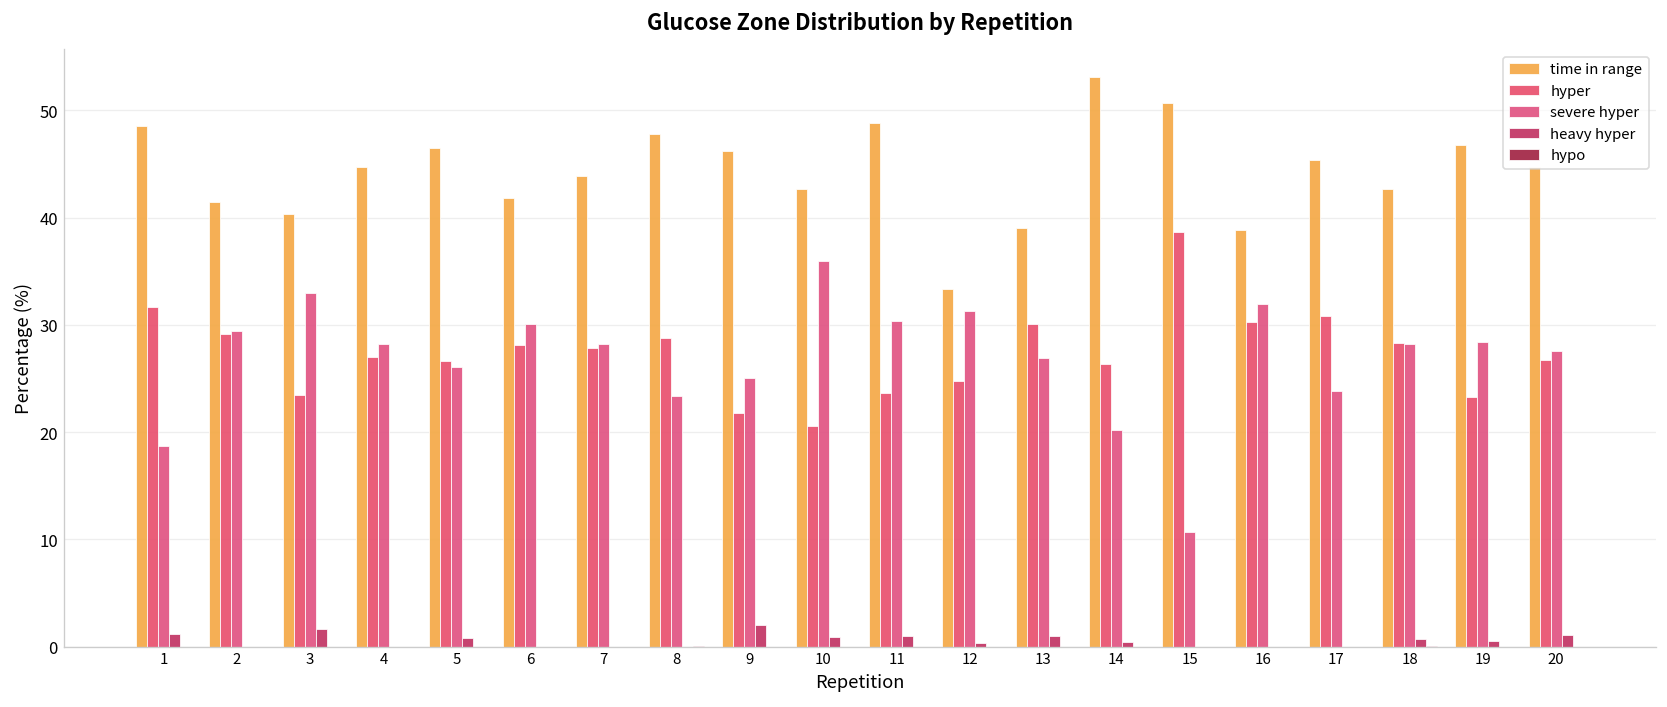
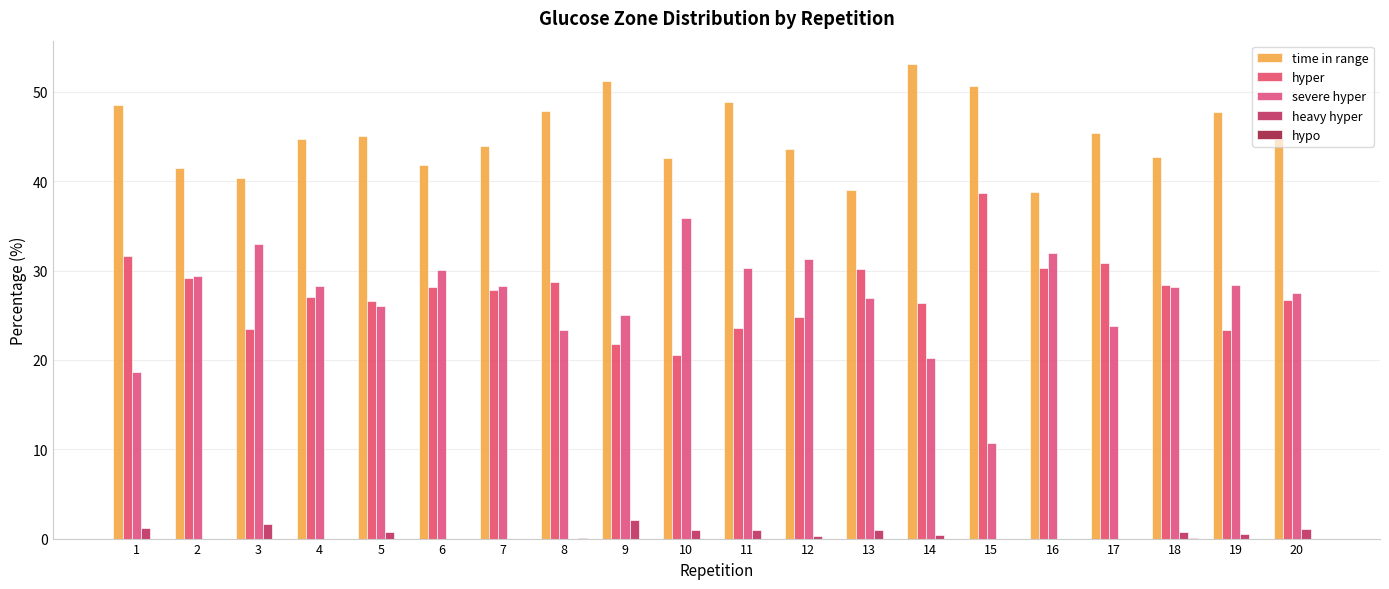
  {
    "time in range": {
      "1": 49,
      "2": 41,
      "3": 40,
      "4": 45,
-     "5": 47,
+     "5": 45,
      "6": 42,
      "7": 44,
      "8": 48,
-     "9": 46,
+     "9": 51,
      "10": 43,
      "11": 49,
-     "12": 33,
+     "12": 44,
      "13": 39,
      "14": 53,
      "15": 51,
      "16": 39,
      "17": 45,
      "18": 43,
-     "19": 47
+     "19": 48
    }
  }
